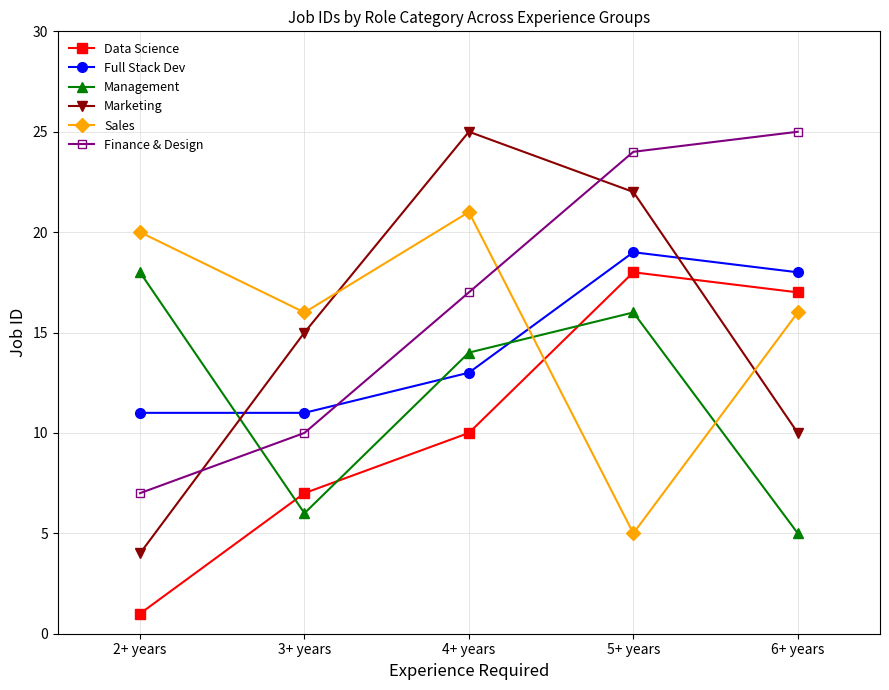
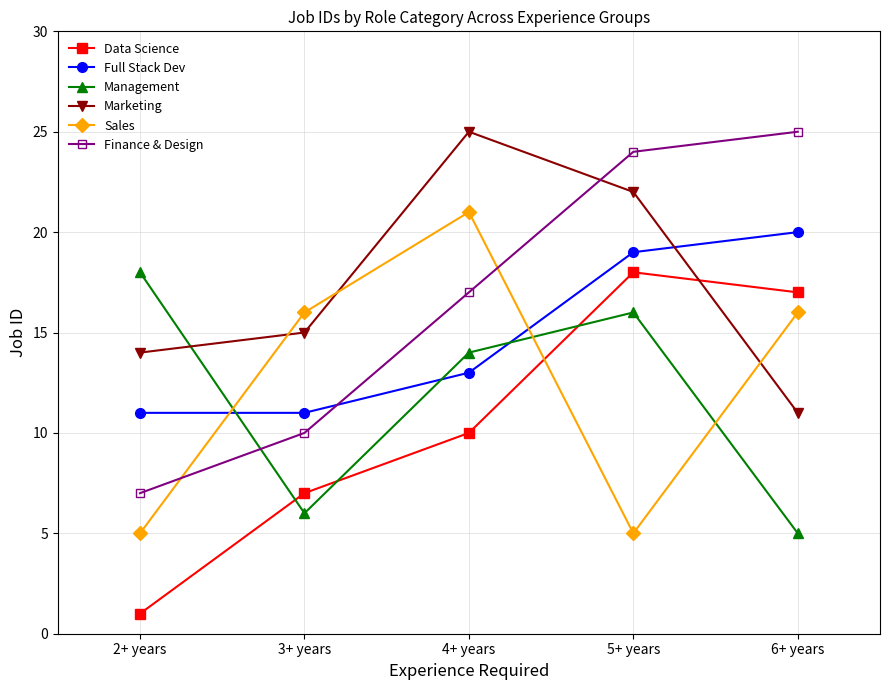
  {
    "Data Science": {
      "2+ years": 1,
      "3+ years": 7,
      "4+ years": 10,
      "5+ years": 18,
      "6+ years": 17
    },
    "Full Stack Dev": {
      "2+ years": 11,
      "3+ years": 11,
      "4+ years": 13,
      "5+ years": 19,
-     "6+ years": 18
+     "6+ years": 20
    },
    "Management": {
      "2+ years": 18,
      "3+ years": 6,
      "4+ years": 14,
      "5+ years": 16,
      "6+ years": 5
    },
    "Marketing": {
-     "2+ years": 4,
+     "2+ years": 14,
      "3+ years": 15,
      "4+ years": 25,
      "5+ years": 22,
-     "6+ years": 10
+     "6+ years": 11
    },
    "Sales": {
-     "2+ years": 20,
+     "2+ years": 5,
      "3+ years": 16,
      "4+ years": 21,
      "5+ years": 5,
      "6+ years": 16
    },
    "Finance & Design": {
      "2+ years": 7,
      "3+ years": 10,
      "4+ years": 17,
      "5+ years": 24,
      "6+ years": 25
    }
  }
